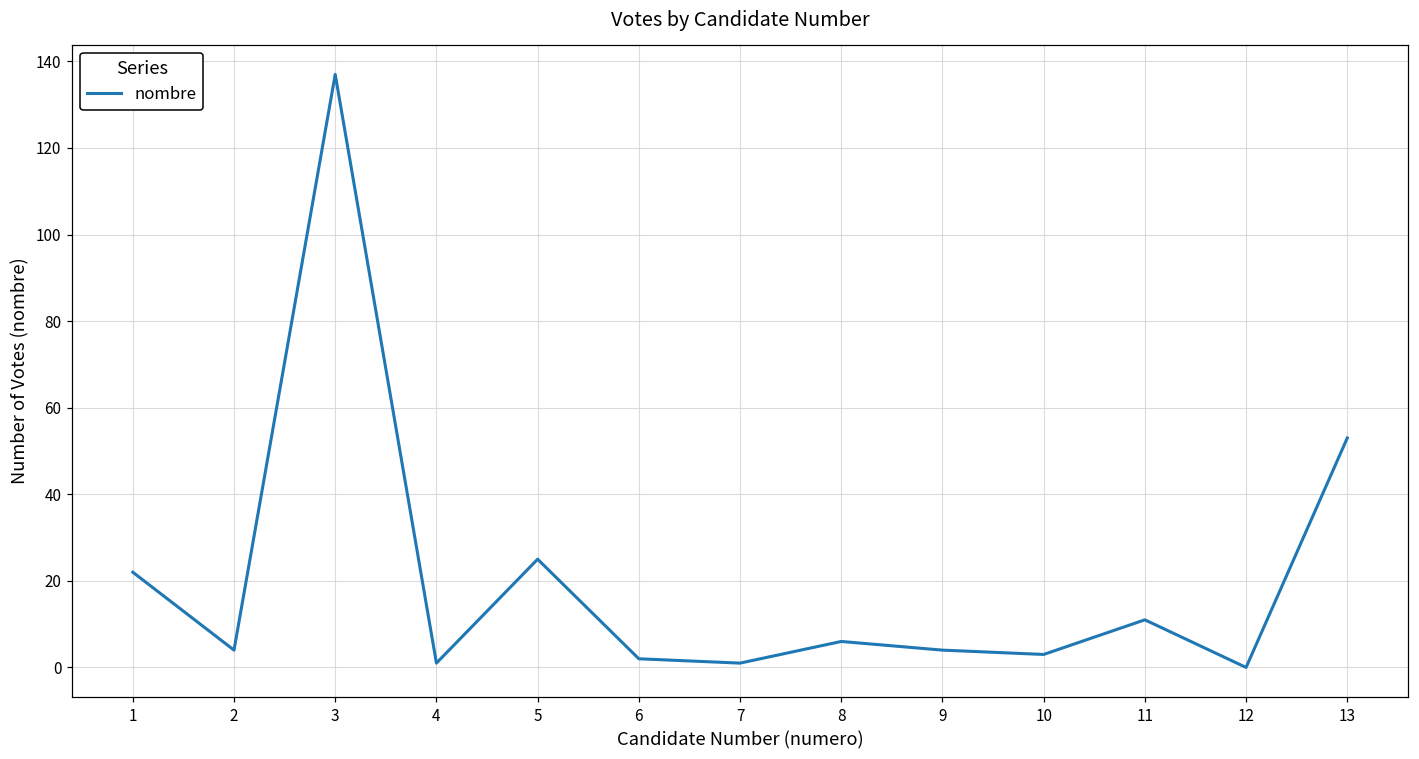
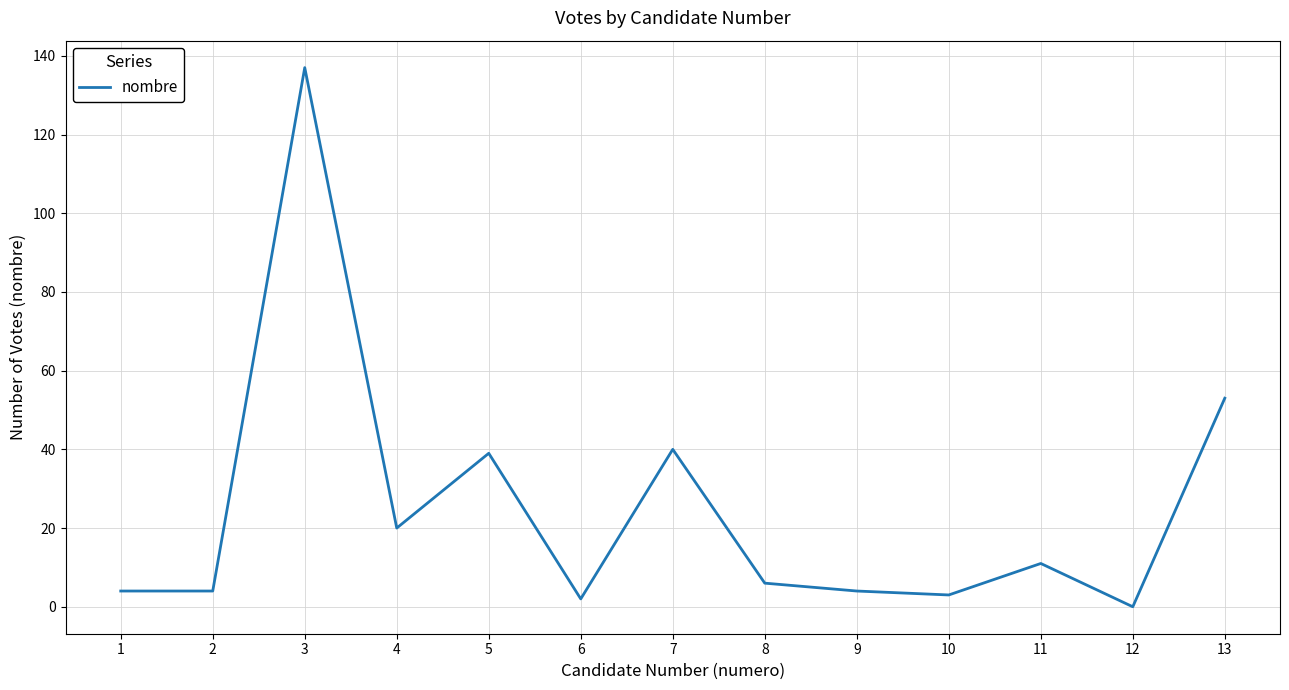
  {
-   "1": 22,
+   "1": 4,
    "2": 4,
    "3": 137,
-   "4": 1,
-   "5": 25,
+   "4": 20,
+   "5": 39,
    "6": 2,
-   "7": 1,
+   "7": 40,
    "8": 6,
    "9": 4,
    "10": 3,
    "11": 11,
    "12": 0,
    "13": 53
  }
